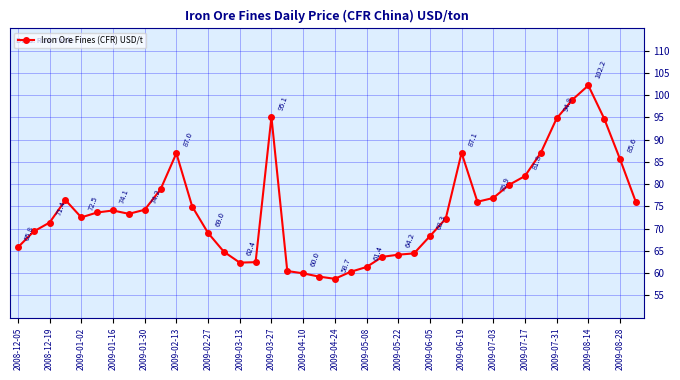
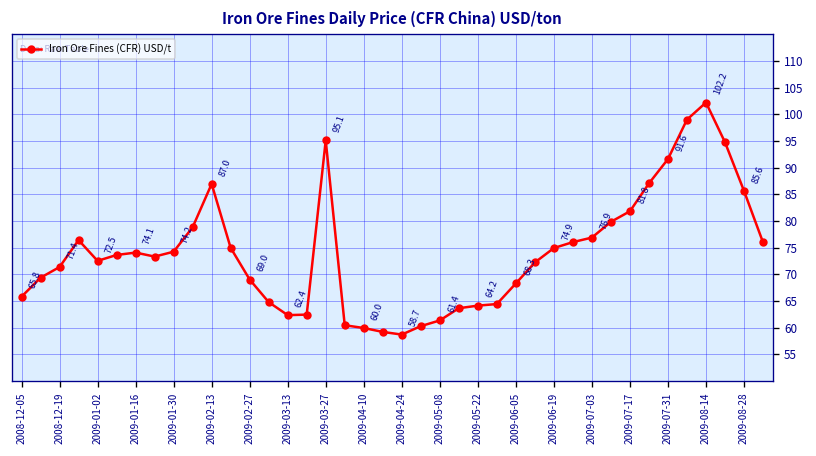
  {
    "2009-01-16": 74.1,
    "2009-02-13": 87.0,
    "2009-02-27": 69.0,
    "2009-03-13": 62.4,
    "2009-03-27": 95.1,
    "2009-04-10": 60.0,
    "2009-05-22": 64.2,
-   "2009-06-19": 87.1,
-   "2009-07-31": 94.8,
+   "2009-06-19": 74.9,
+   "2009-07-31": 91.6,
    "2009-08-14": 102.2,
    "2009-08-28": 85.6
  }
